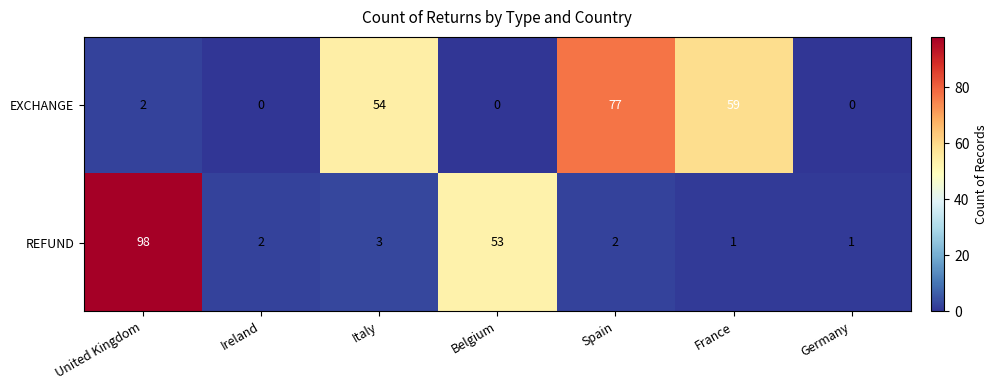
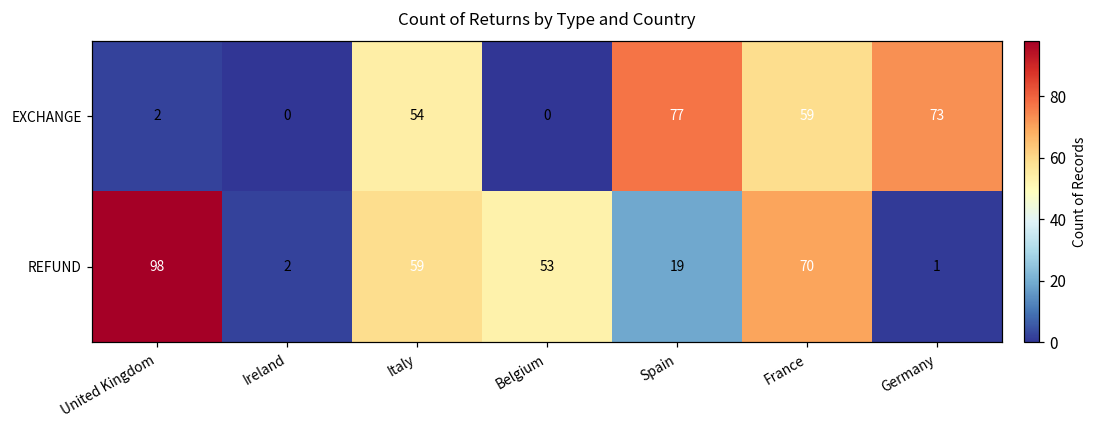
  {
    "EXCHANGE": {
      "United Kingdom": 2,
      "Ireland": 0,
      "Italy": 54,
      "Belgium": 0,
      "Spain": 77,
      "France": 59,
-     "Germany": 0
+     "Germany": 73
    },
    "REFUND": {
      "United Kingdom": 98,
      "Ireland": 2,
-     "Italy": 3,
+     "Italy": 59,
      "Belgium": 53,
-     "Spain": 2,
-     "France": 1,
+     "Spain": 19,
+     "France": 70,
      "Germany": 1
    }
  }
